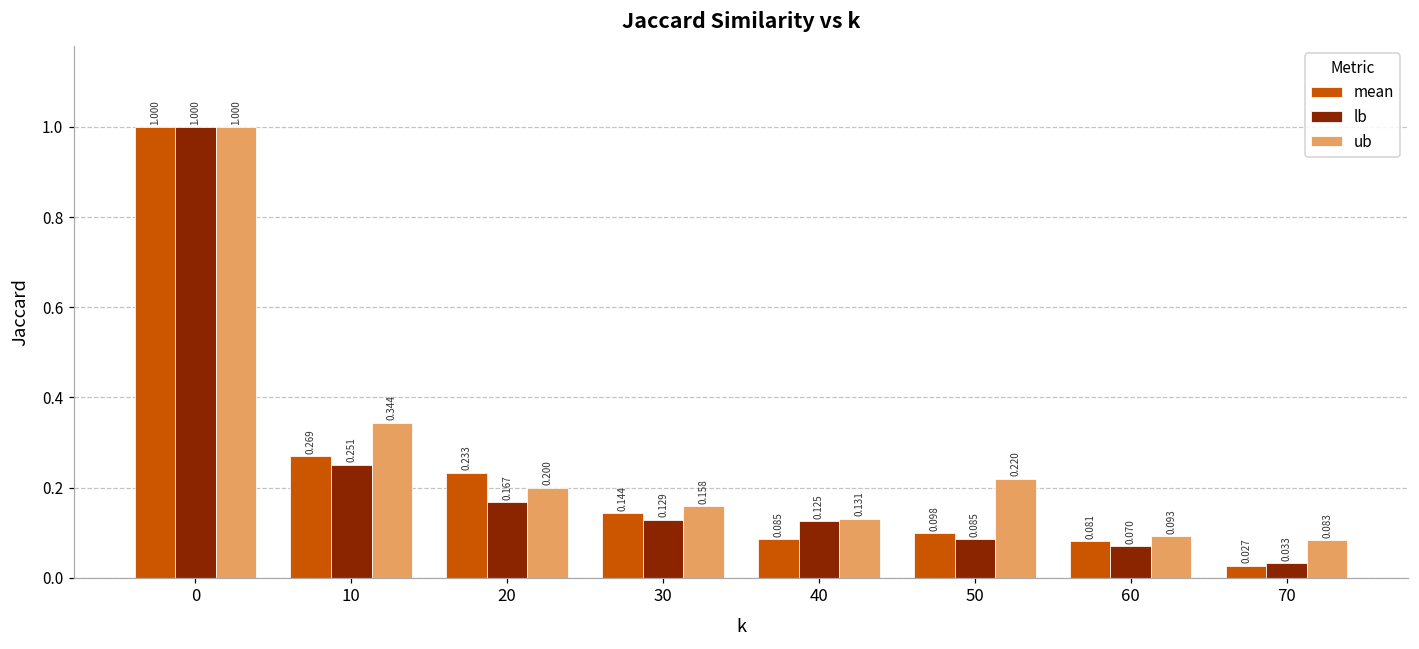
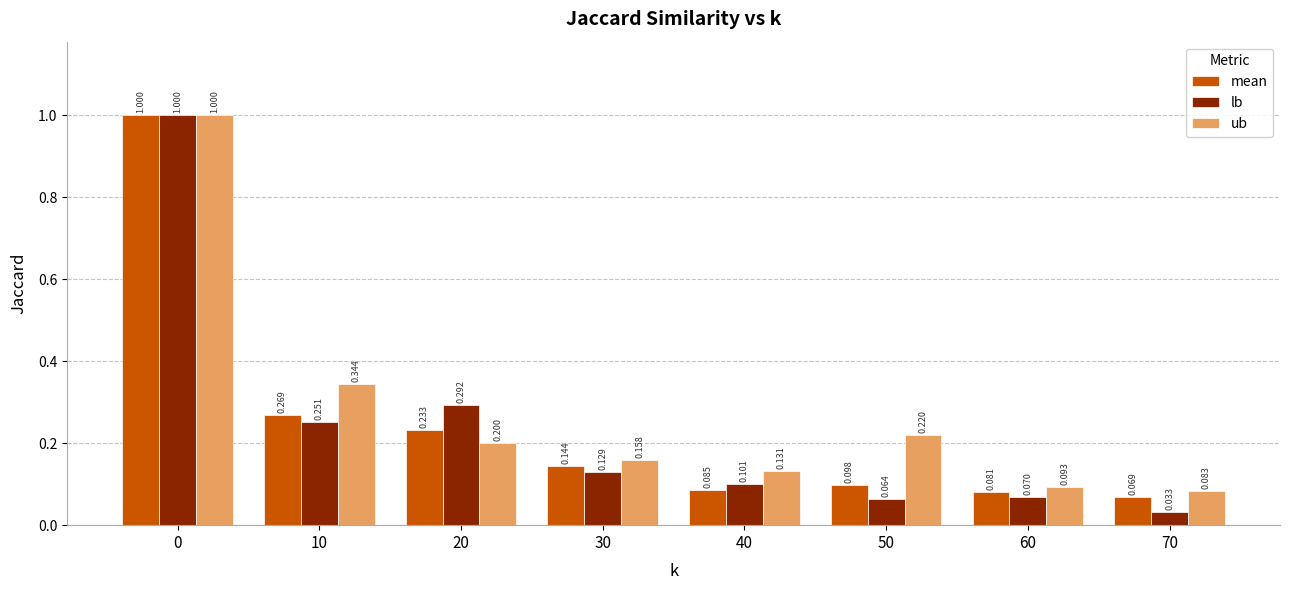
  {
    "mean": {
      "0": 1.000,
      "10": 0.269,
      "20": 0.233,
      "30": 0.144,
      "40": 0.085,
      "50": 0.098,
      "60": 0.081,
-     "70": 0.027
+     "70": 0.069
    },
    "lb": {
      "0": 1.000,
      "10": 0.251,
-     "20": 0.167,
+     "20": 0.292,
      "30": 0.129,
-     "40": 0.125,
-     "50": 0.085,
+     "40": 0.101,
+     "50": 0.064,
      "60": 0.070,
      "70": 0.033
    },
    "ub": {
      "0": 1.000,
      "10": 0.344,
      "20": 0.200,
      "30": 0.158,
      "40": 0.131,
      "50": 0.220,
      "60": 0.093,
      "70": 0.083
    }
  }
